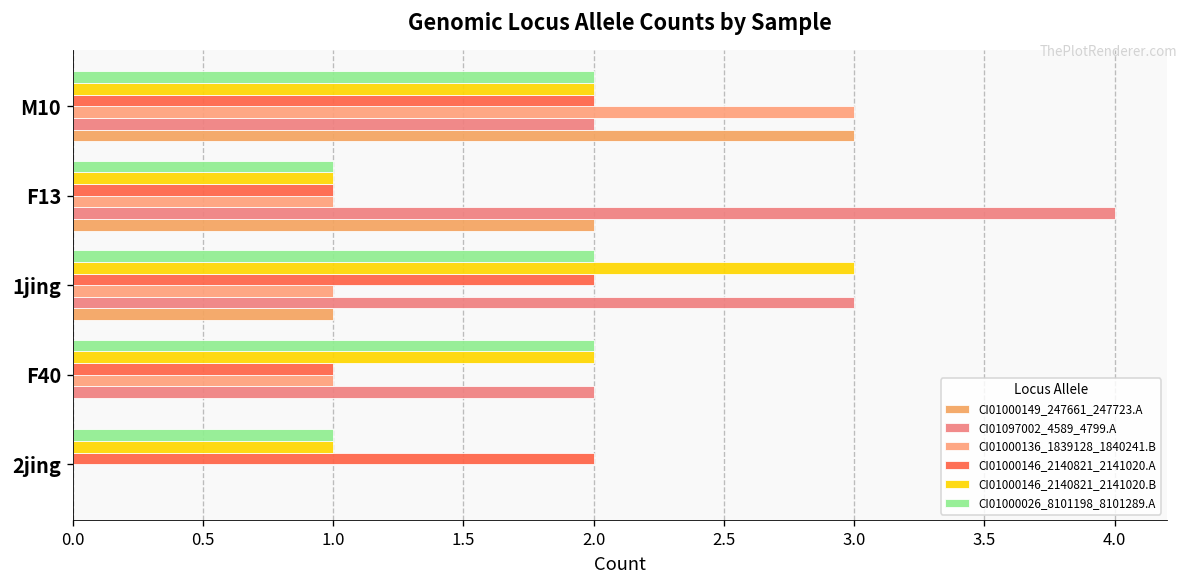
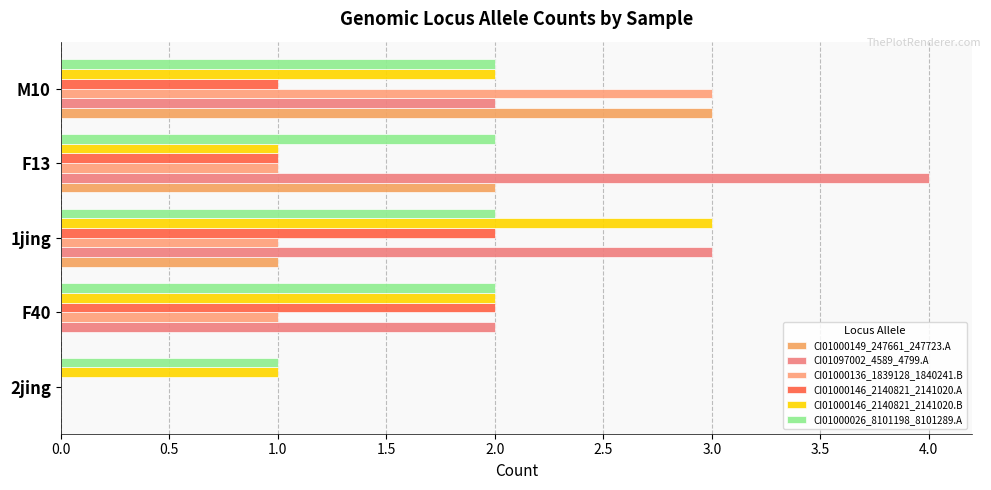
  {
    "CI01000146_2140821_2141020.A": {
-     "M10": 2,
+     "M10": 1,
      "F13": 1,
      "1jing": 2,
-     "F40": 1,
-     "2jing": 2
+     "F40": 2,
+     "2jing": 0
    },
    "CI01000146_2140821_2141020.B": {
      "M10": 2,
      "F13": 1,
      "1jing": 3,
      "F40": 2,
      "2jing": 1
    },
    "CI01000026_8101198_8101289.A": {
      "M10": 2,
-     "F13": 1,
+     "F13": 2,
      "1jing": 2,
      "F40": 2,
      "2jing": 1
    }
  }
